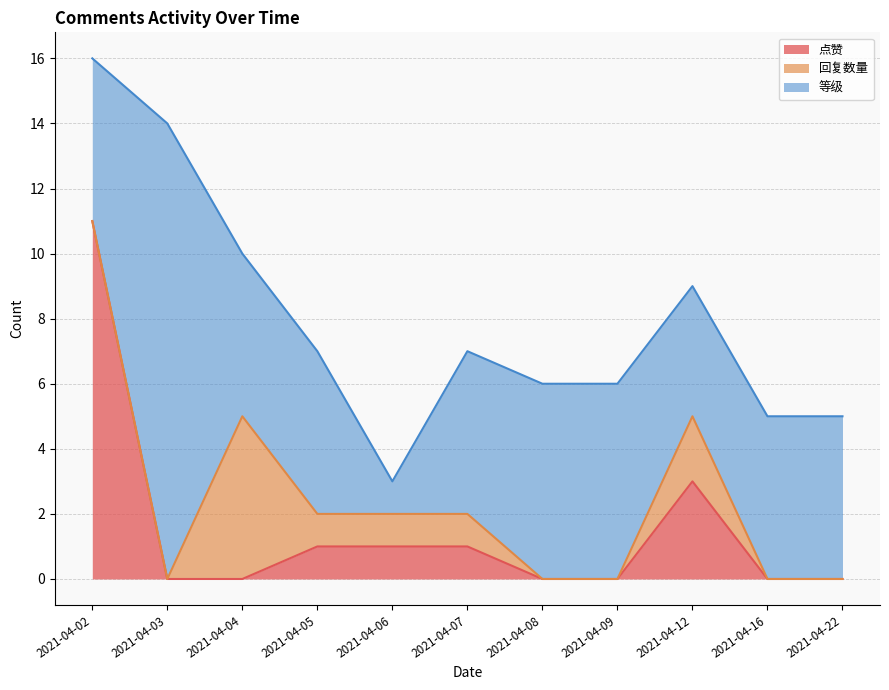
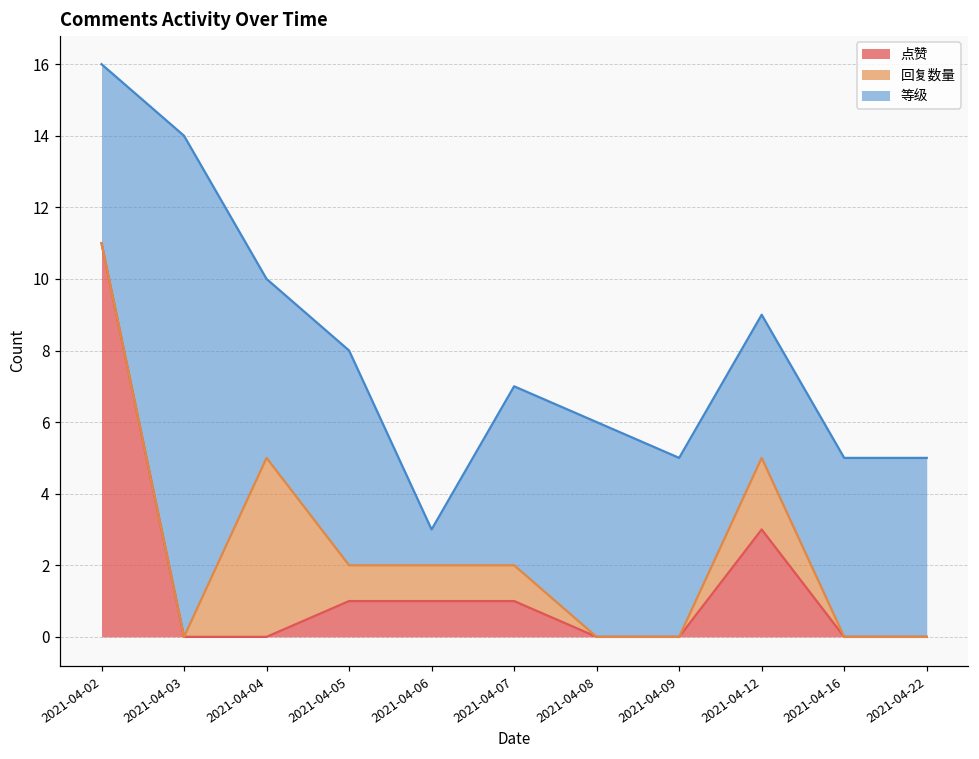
  {
    "等级": {
      "2021-04-02": 5,
      "2021-04-03": 14,
      "2021-04-04": 5,
-     "2021-04-05": 5,
+     "2021-04-05": 6,
      "2021-04-06": 1,
      "2021-04-07": 5,
      "2021-04-08": 6,
-     "2021-04-09": 6,
+     "2021-04-09": 5,
      "2021-04-12": 4,
      "2021-04-16": 5,
      "2021-04-22": 5
    }
  }
